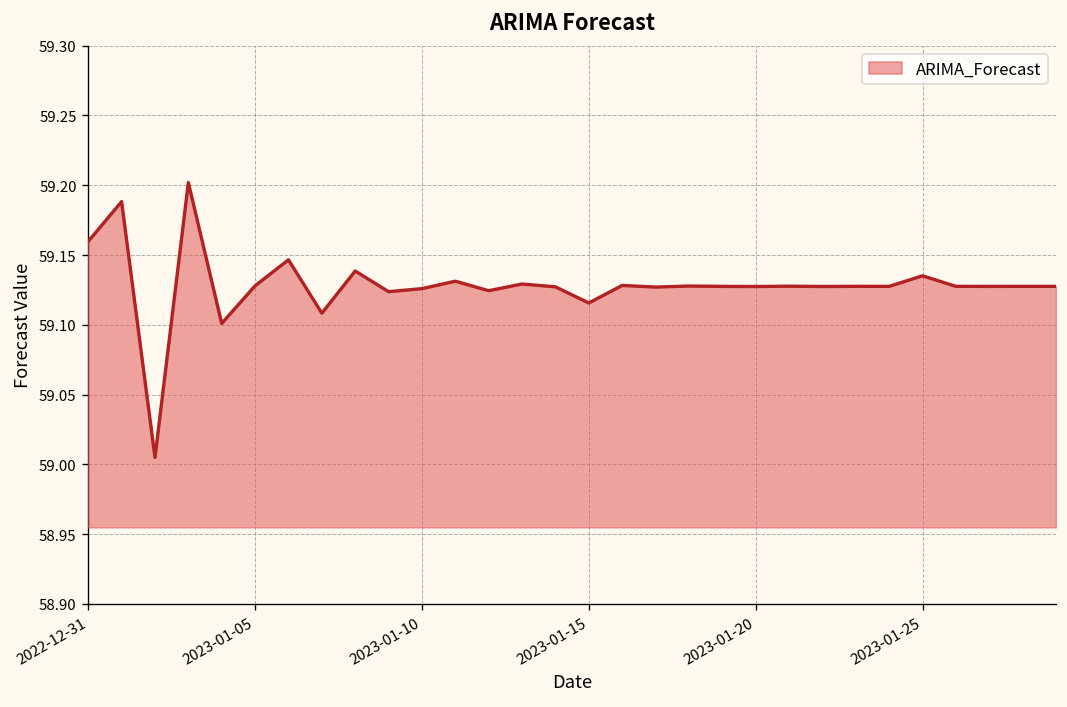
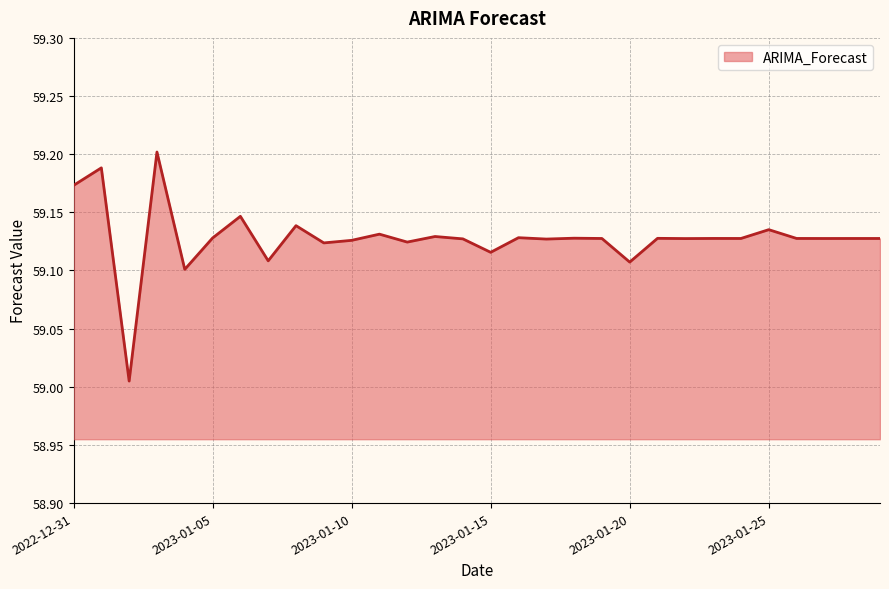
  {
-   "2022-12-31": 59.160,
+   "2022-12-31": 59.173,
    "2023-01-05": 59.128,
    "2023-01-10": 59.126,
    "2023-01-15": 59.116,
-   "2023-01-20": 59.127,
+   "2023-01-20": 59.107,
    "2023-01-25": 59.135
  }
